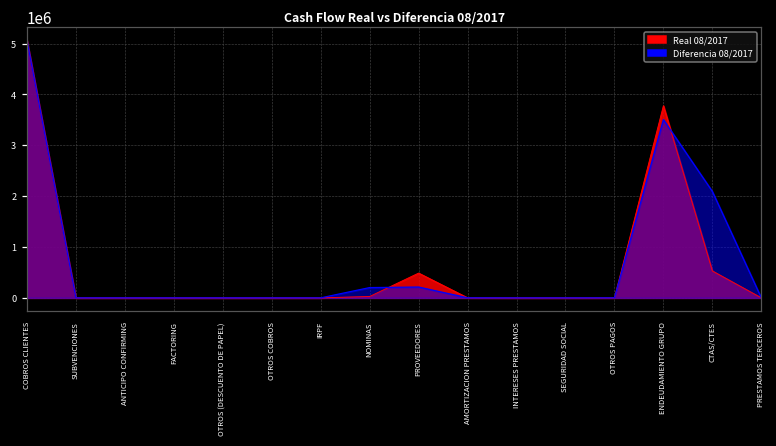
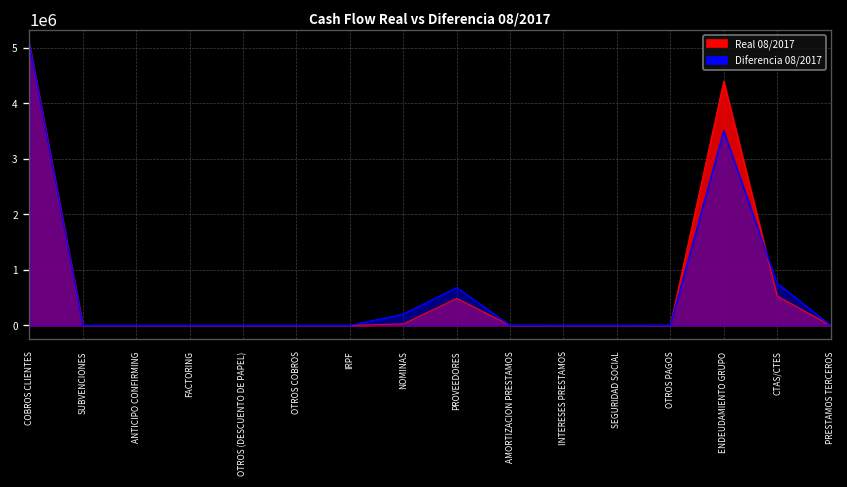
  {
    "Real 08/2017": {
      "NOMINAS": 0,
      "PROVEEDORES": 500000,
-     "ENDEUDAMIENTO GRUPO": 3800000,
+     "ENDEUDAMIENTO GRUPO": 4400000,
      "CTAS/CTES": 500000
    },
    "Diferencia 08/2017": {
      "NOMINAS": 200000,
-     "PROVEEDORES": 200000,
+     "PROVEEDORES": 700000,
      "ENDEUDAMIENTO GRUPO": 3500000,
-     "CTAS/CTES": 2100000
+     "CTAS/CTES": 800000
    }
  }
